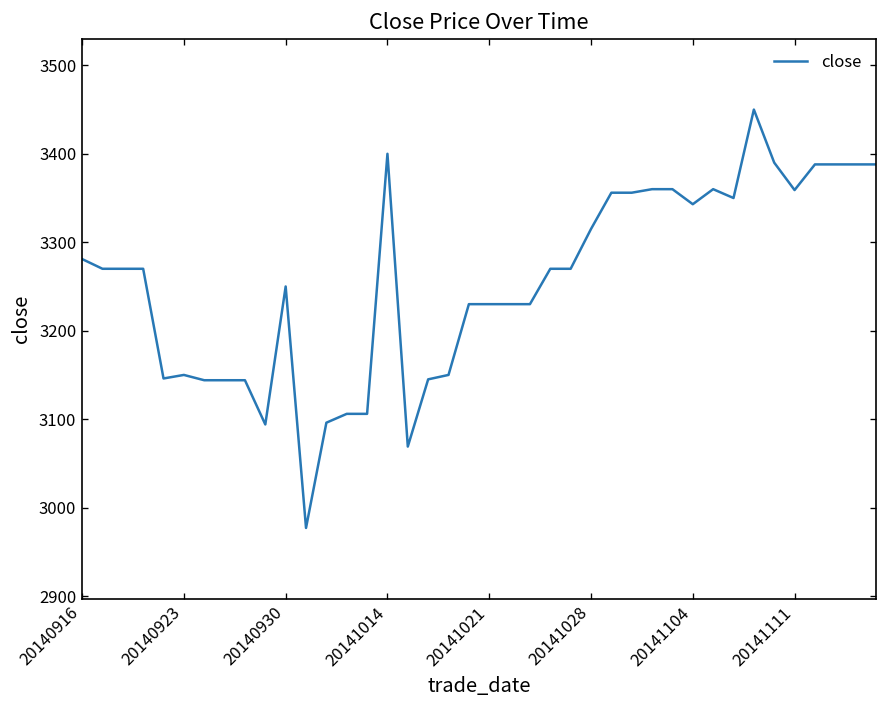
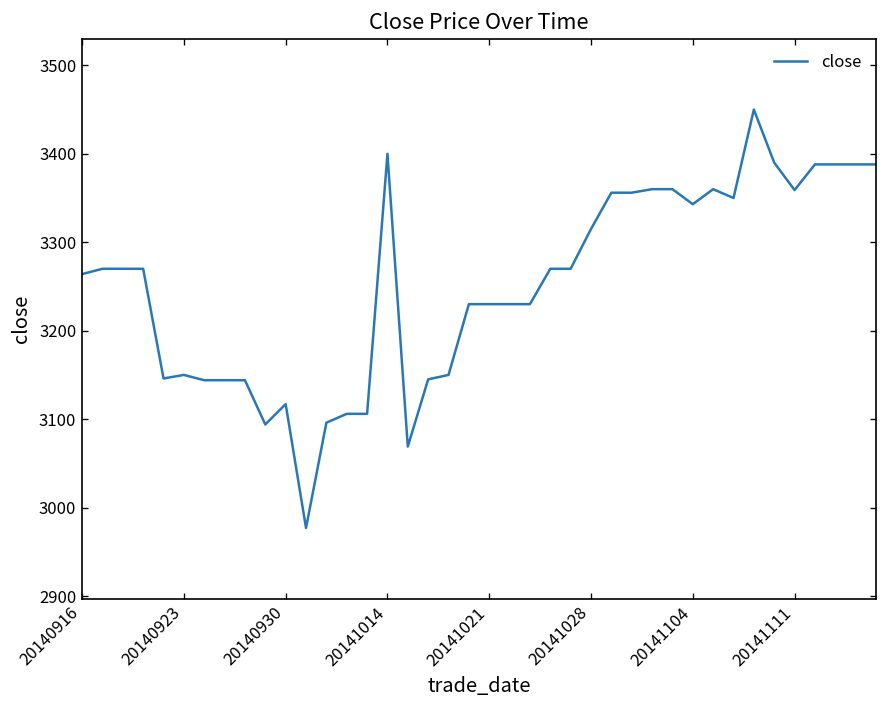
  {
-   "20140916": 3280,
+   "20140916": 3260,
    "20140923": 3150,
-   "20140930": 3250,
+   "20140930": 3120,
    "20141014": 3400,
    "20141021": 3230,
    "20141028": 3320,
    "20141104": 3340,
    "20141111": 3360
  }
